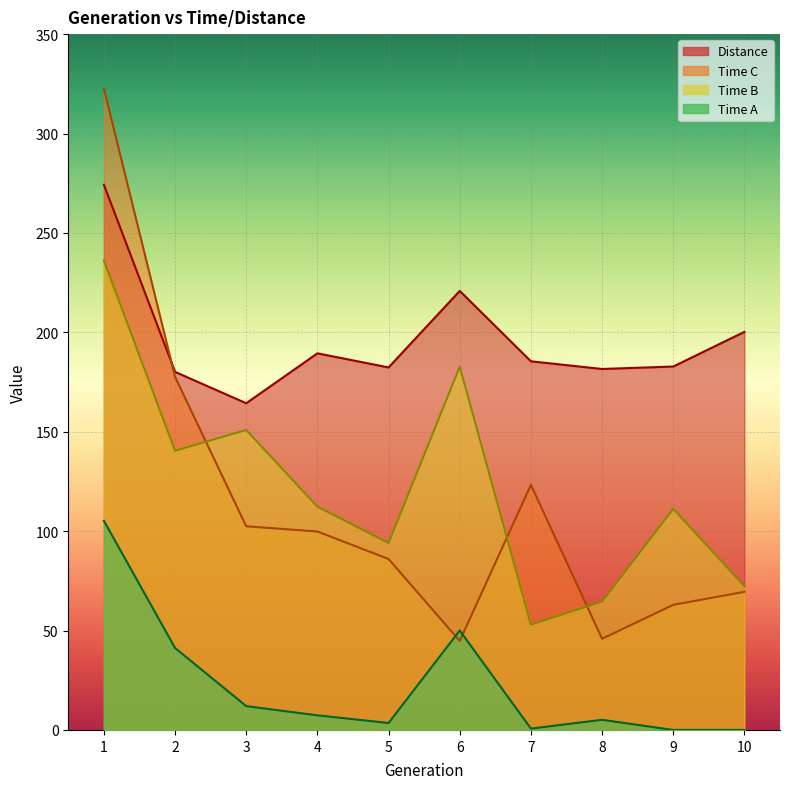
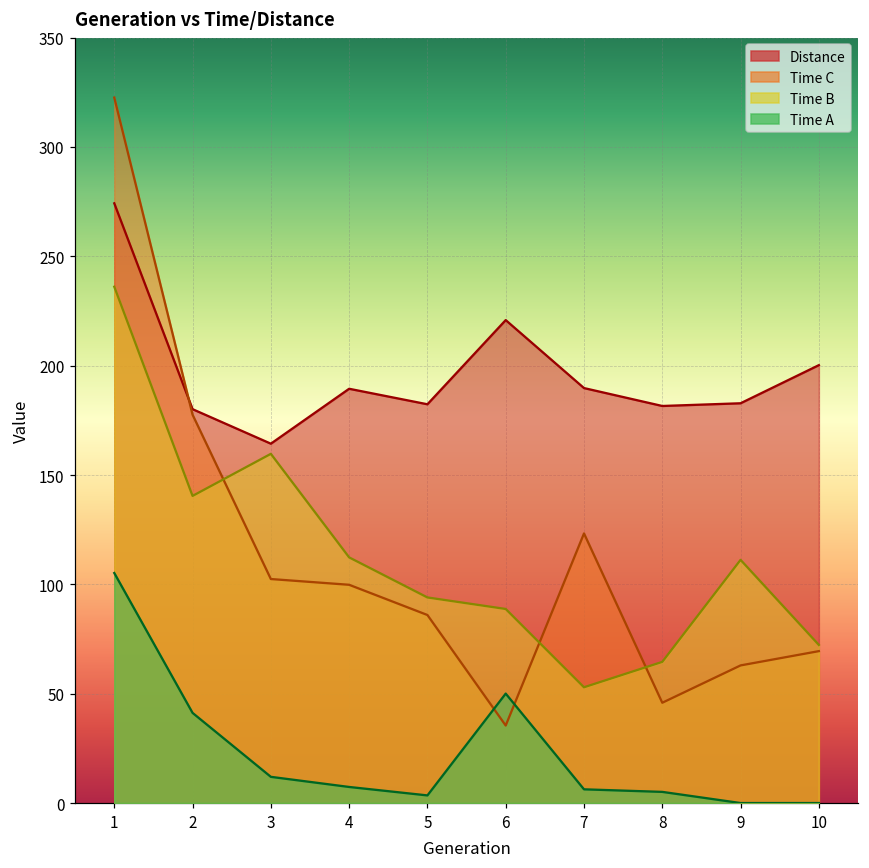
  {
    "Distance": {
      "1": 274,
      "2": 180,
      "3": 164,
      "4": 189,
      "5": 182,
      "6": 221,
-     "7": 185,
+     "7": 190,
      "8": 182,
      "9": 183,
      "10": 200
    },
    "Time C": {
      "1": 323,
      "2": 178,
      "3": 102,
      "4": 100,
      "5": 86,
-     "6": 45,
+     "6": 35,
      "7": 123,
      "8": 46,
      "9": 63,
      "10": 69
    },
    "Time B": {
      "1": 236,
      "2": 140,
-     "3": 151,
+     "3": 160,
      "4": 112,
      "5": 94,
-     "6": 183,
+     "6": 89,
      "7": 53,
      "8": 65,
      "9": 111,
      "10": 72
    },
    "Time A": {
      "1": 105,
      "2": 41,
      "3": 12,
      "4": 7,
      "5": 3,
      "6": 50,
-     "7": 1,
+     "7": 6,
      "8": 5,
      "9": 0,
      "10": 0
    }
  }
